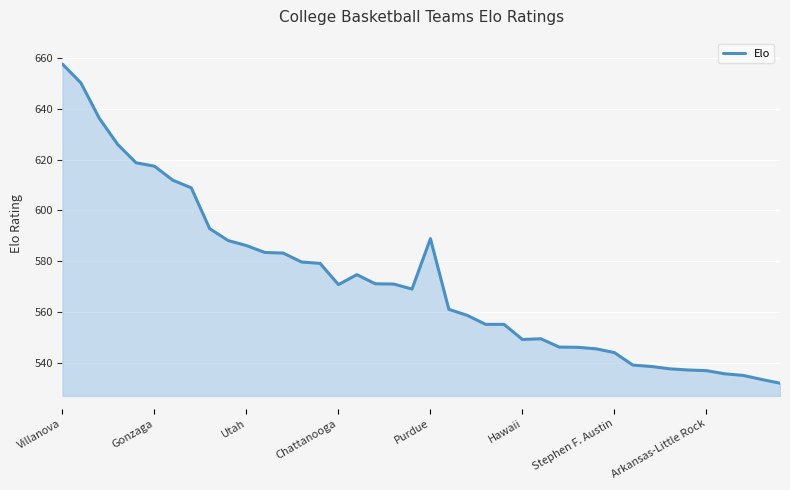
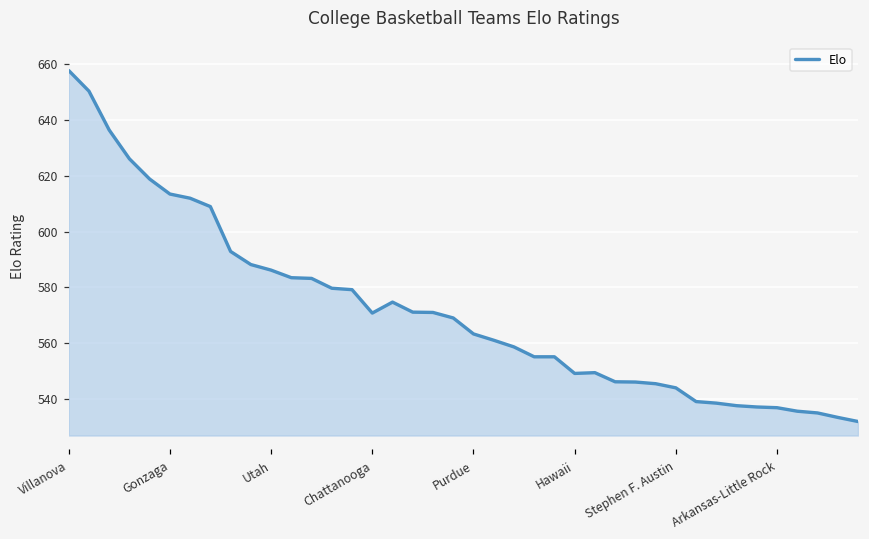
  {
    "Villanova": 658,
-   "Gonzaga": 617,
+   "Gonzaga": 613,
    "Utah": 586,
    "Chattanooga": 571,
-   "Purdue": 589,
+   "Purdue": 563,
    "Hawaii": 549,
    "Stephen F. Austin": 544,
    "Arkansas-Little Rock": 537
  }
